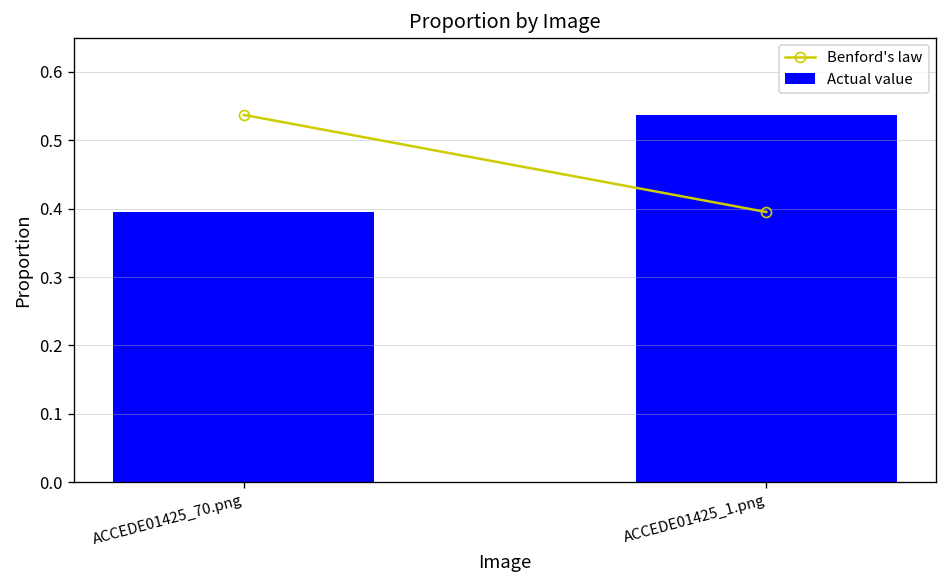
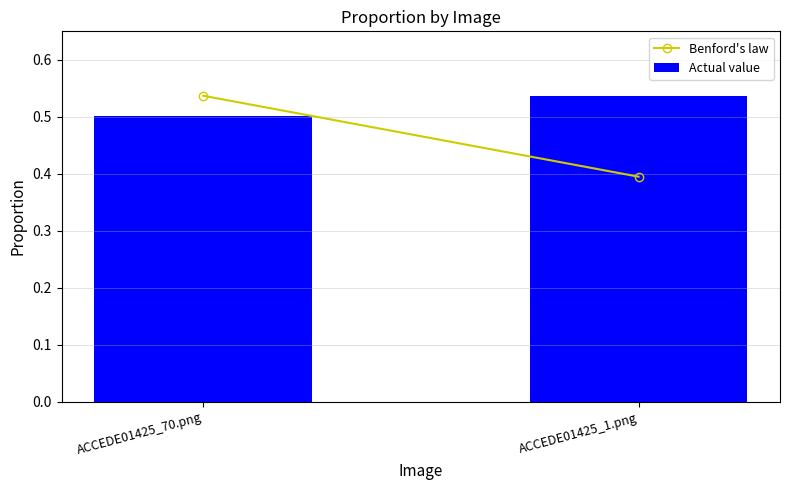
  {
    "Benford's law": {
      "ACCEDE01425_70.png": 0.54,
      "ACCEDE01425_1.png": 0.40
    },
    "Actual value": {
-     "ACCEDE01425_70.png": 0.40,
+     "ACCEDE01425_70.png": 0.50,
      "ACCEDE01425_1.png": 0.54
    }
  }
